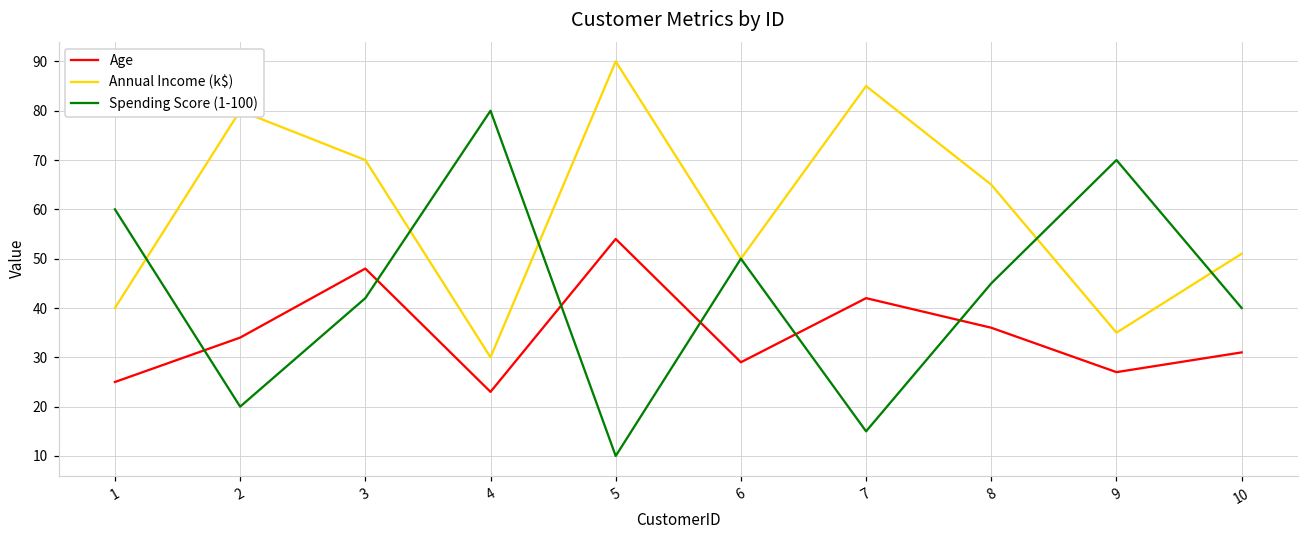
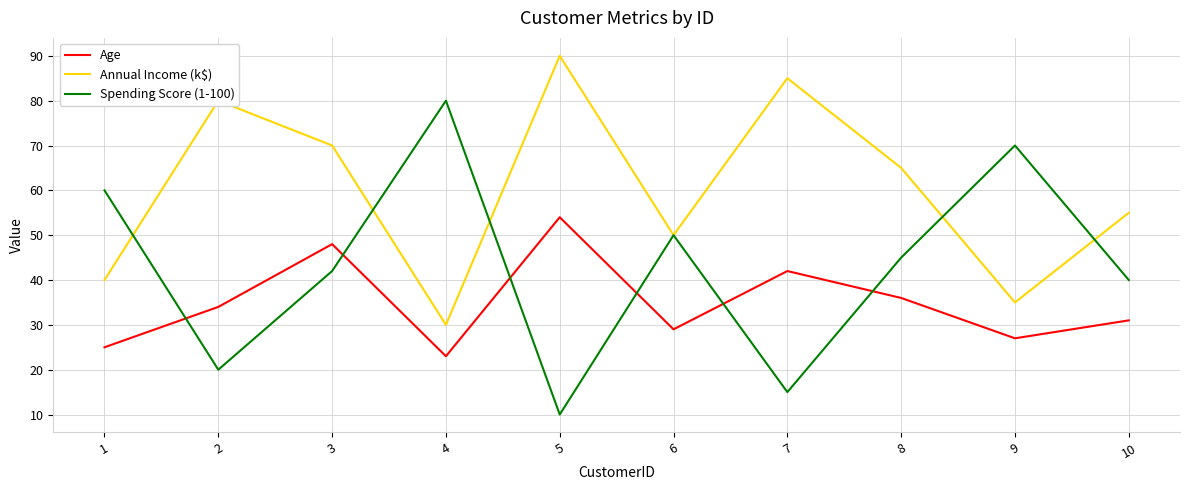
  {
    "Age": {
      "1": 25,
      "2": 34,
      "3": 48,
      "4": 23,
      "5": 54,
      "6": 29,
      "7": 42,
      "8": 36,
      "9": 27,
      "10": 31
    },
    "Annual Income (k$)": {
      "1": 40,
      "3": 70,
      "4": 30,
      "5": 90,
      "7": 85,
      "8": 65,
      "9": 35,
-     "10": 51
+     "10": 55
    },
    "Spending Score (1-100)": {
      "1": 60,
      "2": 20,
      "3": 42,
      "4": 80,
      "5": 10,
      "7": 15,
      "8": 45,
      "9": 70,
      "10": 40
    }
  }
